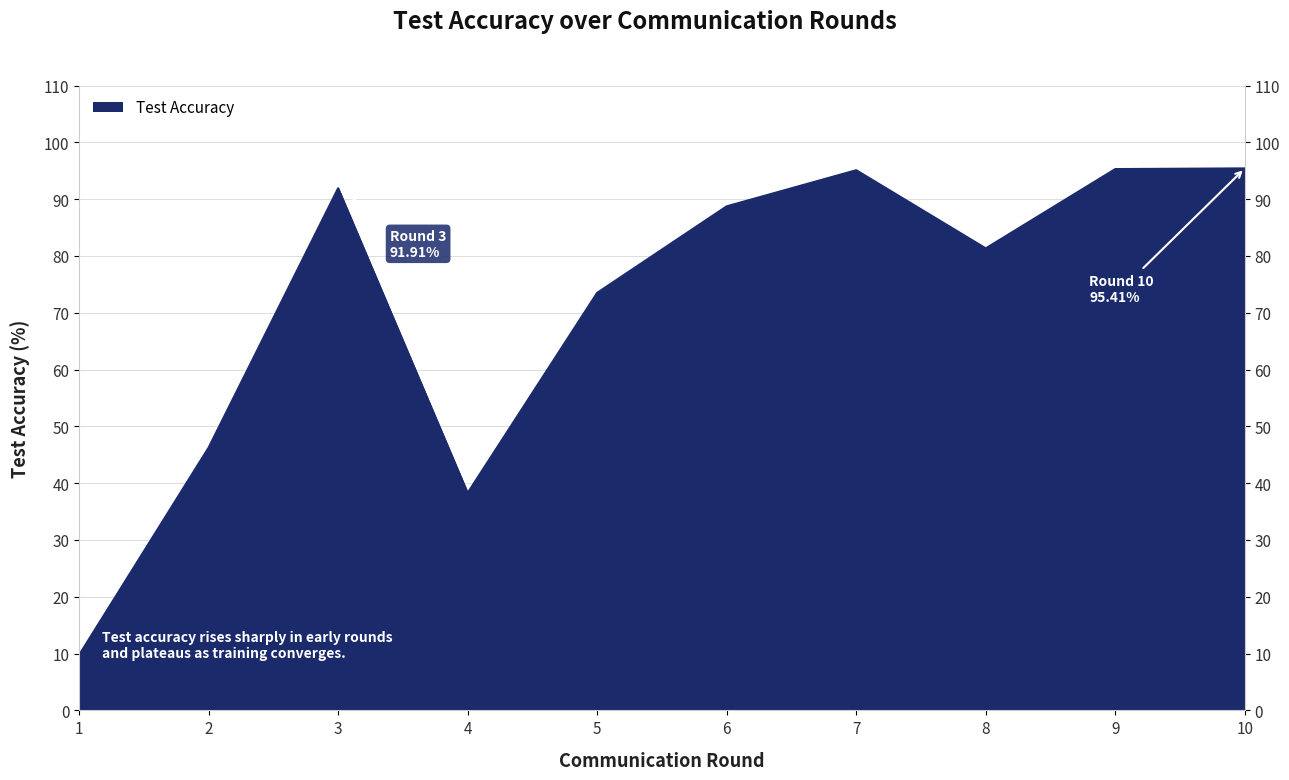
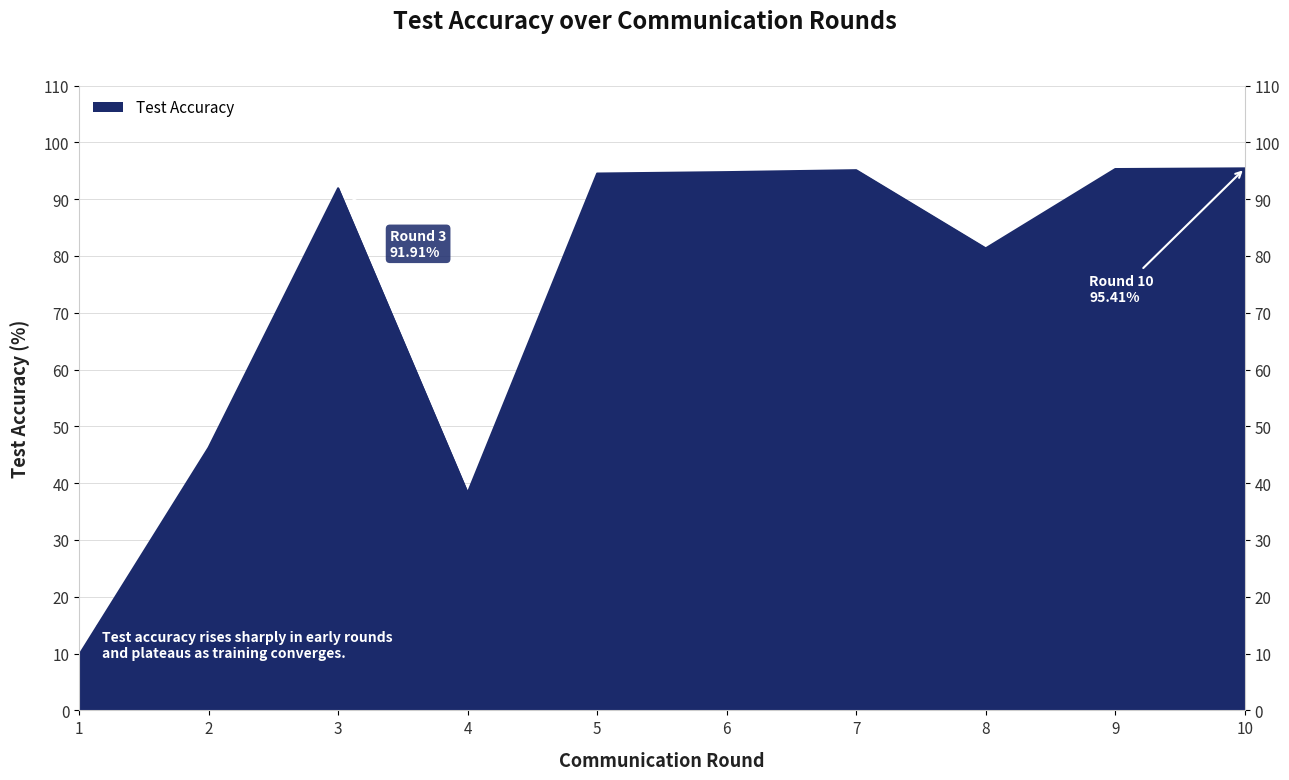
  {
    "1": 10,
    "2": 46,
    "3": 92,
    "4": 38,
-   "5": 74,
-   "6": 89,
+   "5": 95,
+   "6": 95,
    "7": 95,
    "8": 81,
    "10": 95
  }
